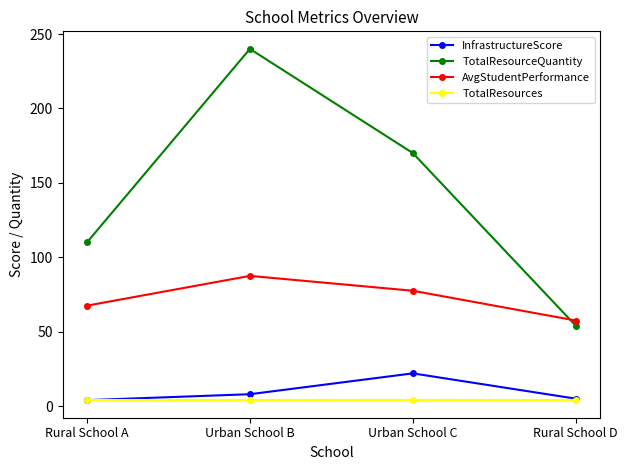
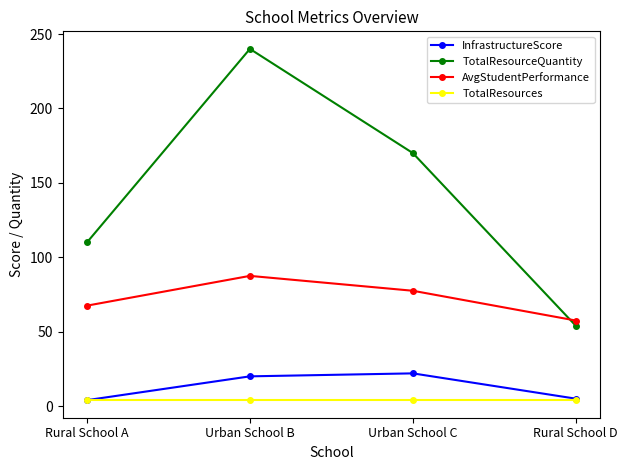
  {
    "InfrastructureScore": {
-     "Urban School B": 8,
+     "Urban School B": 20,
      "Urban School C": 22
    },
    "TotalResourceQuantity": {
      "Rural School A": 110,
      "Urban School B": 240,
      "Urban School C": 170,
      "Rural School D": 54
    },
    "AvgStudentPerformance": {
      "Rural School A": 68,
      "Urban School B": 88,
      "Urban School C": 78,
      "Rural School D": 58
    },
    "TotalResources": {
      "Urban School B": 4,
      "Urban School C": 4
    }
  }
